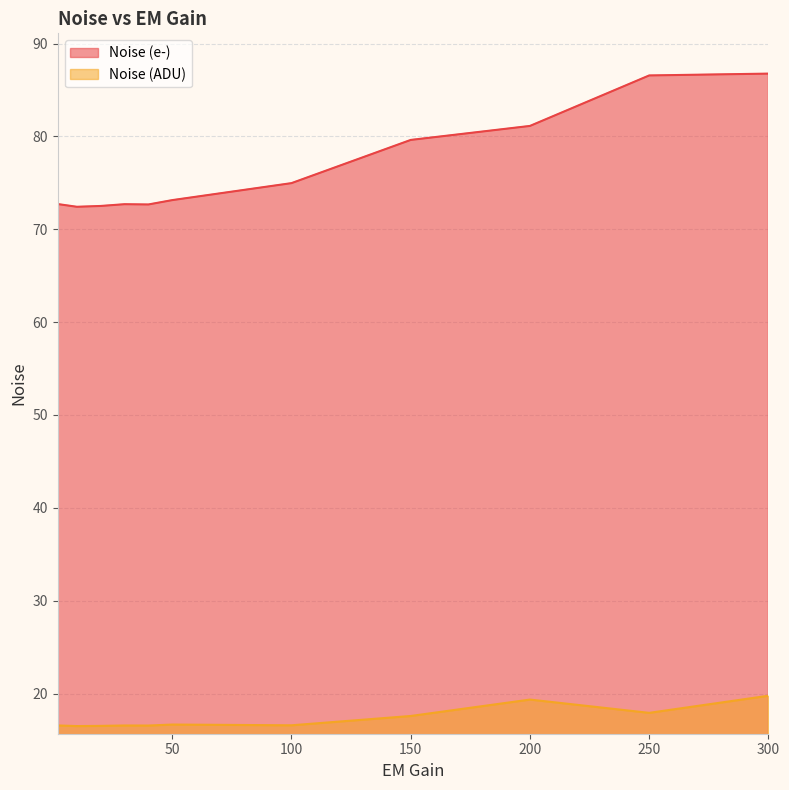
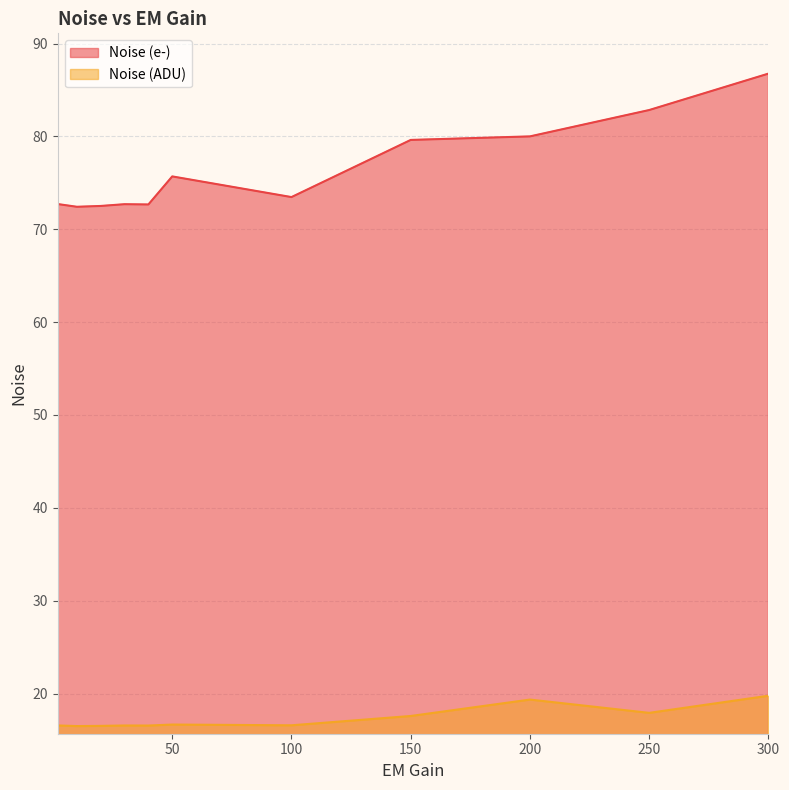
  {
    "Noise (e-)": {
-     "50": 73,
-     "100": 75,
+     "50": 76,
+     "100": 73,
      "150": 80,
-     "200": 81,
-     "250": 87,
+     "200": 80,
+     "250": 83,
      "300": 87
    },
    "Noise (ADU)": {
      "50": 17,
      "100": 17,
      "150": 18,
      "200": 19,
      "250": 18,
      "300": 20
    }
  }
